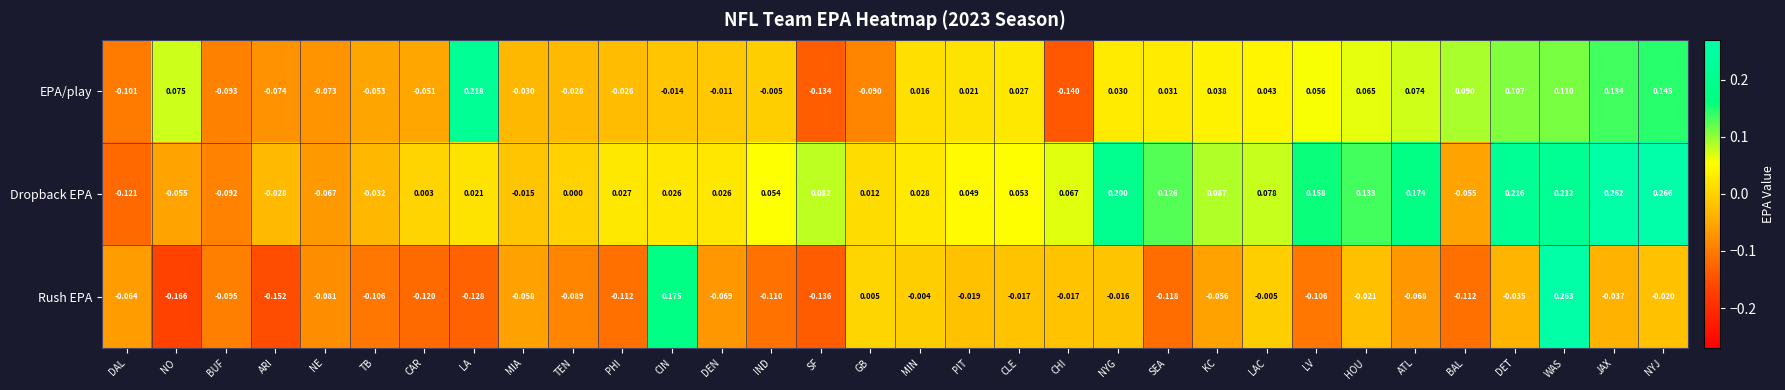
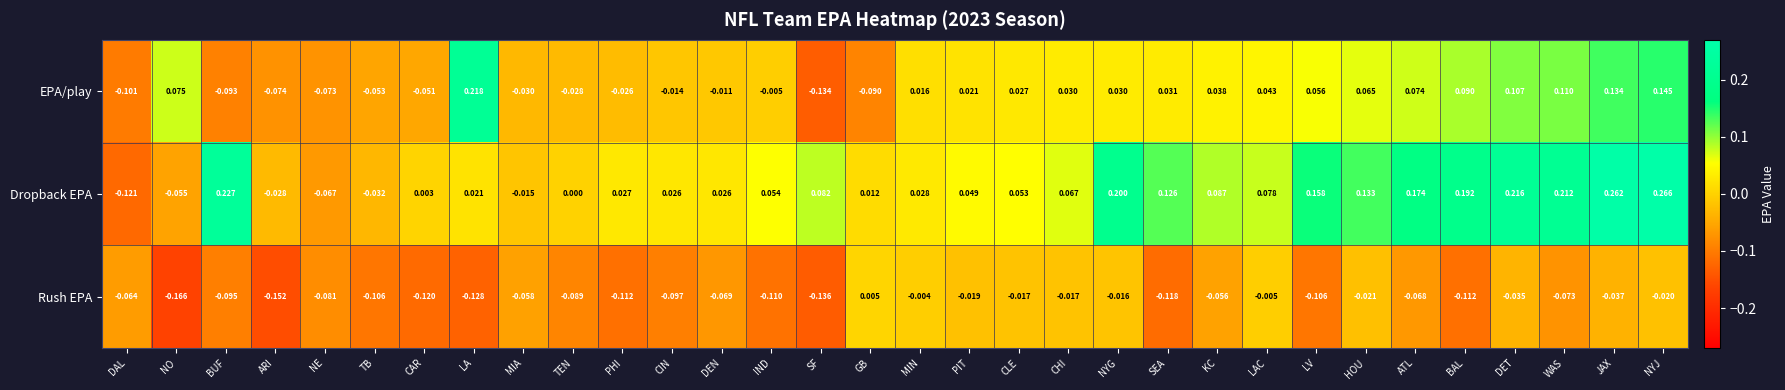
  {
    "EPA/play": {
      "DAL": -0.101,
      "NO": 0.075,
      "BUF": -0.093,
      "ARI": -0.074,
      "NE": -0.073,
      "TB": -0.053,
      "CAR": -0.051,
      "LA": 0.218,
      "MIA": -0.030,
      "TEN": -0.028,
      "PHI": -0.026,
      "CIN": -0.014,
      "DEN": -0.011,
      "IND": -0.005,
      "SF": -0.134,
      "GB": -0.090,
      "MIN": 0.016,
      "PIT": 0.021,
      "CLE": 0.027,
-     "CHI": -0.140,
+     "CHI": 0.030,
      "NYG": 0.030,
      "SEA": 0.031,
      "KC": 0.038,
      "LAC": 0.043,
      "LV": 0.056,
      "HOU": 0.065,
      "ATL": 0.074,
      "BAL": 0.090,
      "DET": 0.107,
      "WAS": 0.110,
      "JAX": 0.134,
      "NYJ": 0.145
    },
    "Dropback EPA": {
      "DAL": -0.121,
      "NO": -0.055,
-     "BUF": -0.092,
+     "BUF": 0.227,
      "ARI": -0.028,
      "NE": -0.067,
      "TB": -0.032,
      "CAR": 0.003,
      "LA": 0.021,
      "MIA": -0.015,
      "TEN": 0.000,
      "PHI": 0.027,
      "CIN": 0.026,
      "DEN": 0.026,
      "IND": 0.054,
      "SF": 0.082,
      "GB": 0.012,
      "MIN": 0.028,
      "PIT": 0.049,
      "CLE": 0.053,
      "CHI": 0.067,
      "NYG": 0.200,
      "SEA": 0.126,
      "KC": 0.087,
      "LAC": 0.078,
      "LV": 0.158,
      "HOU": 0.133,
      "ATL": 0.174,
-     "BAL": -0.055,
+     "BAL": 0.192,
      "DET": 0.216,
      "WAS": 0.212,
      "JAX": 0.262,
      "NYJ": 0.266
    },
    "Rush EPA": {
      "DAL": -0.064,
      "NO": -0.166,
      "BUF": -0.095,
      "ARI": -0.152,
      "NE": -0.081,
      "TB": -0.106,
      "CAR": -0.120,
      "LA": -0.128,
      "MIA": -0.058,
      "TEN": -0.089,
      "PHI": -0.112,
-     "CIN": 0.175,
+     "CIN": -0.097,
      "DEN": -0.069,
      "IND": -0.110,
      "SF": -0.136,
      "GB": 0.005,
      "MIN": -0.004,
      "PIT": -0.019,
      "CLE": -0.017,
      "CHI": -0.017,
      "NYG": -0.016,
      "SEA": -0.118,
      "KC": -0.056,
      "LAC": -0.005,
      "LV": -0.106,
      "HOU": -0.021,
      "ATL": -0.068,
      "BAL": -0.112,
      "DET": -0.035,
-     "WAS": 0.263,
+     "WAS": -0.073,
      "JAX": -0.037,
      "NYJ": -0.020
    }
  }
